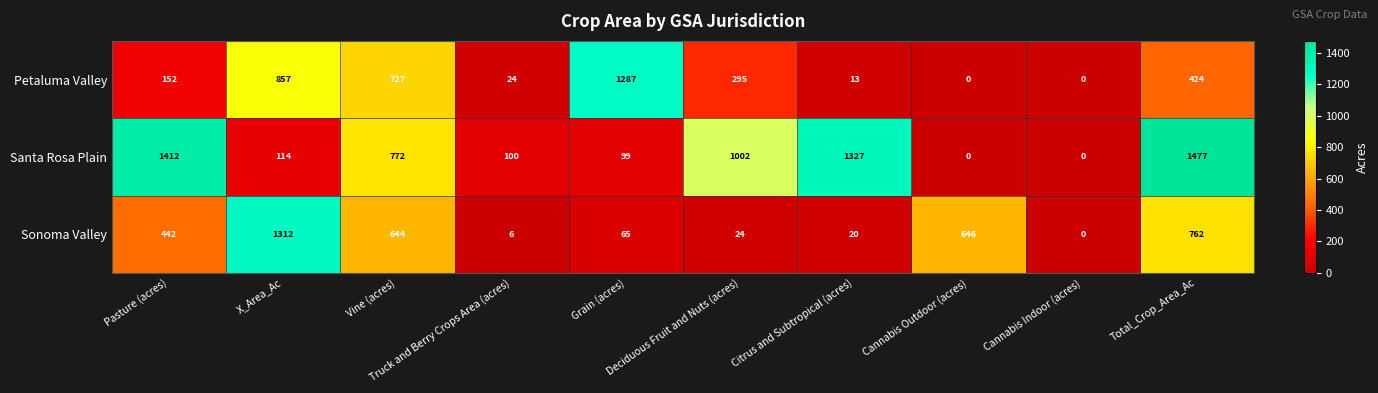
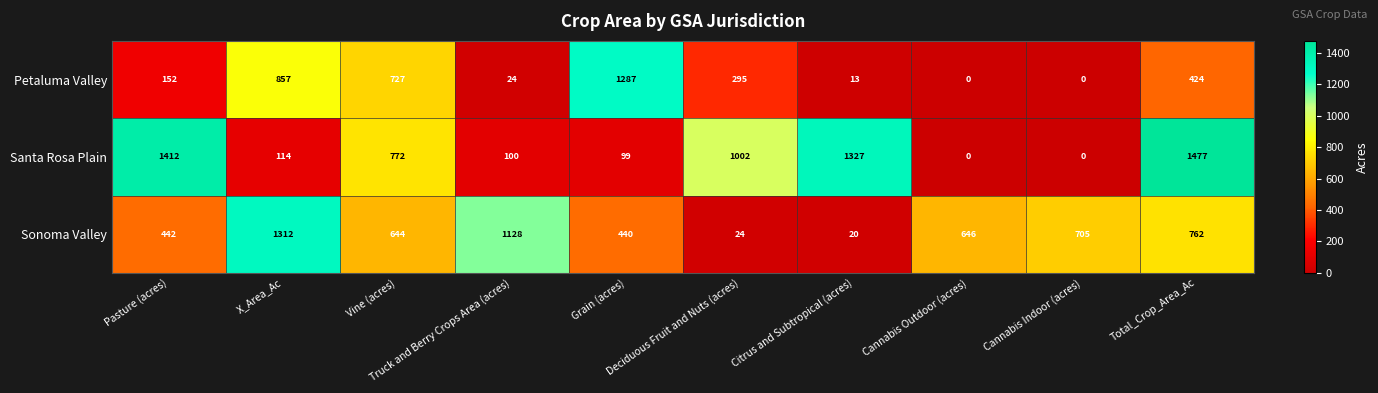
  {
    "Petaluma Valley": {
      "Pasture (acres)": 152,
      "X_Area_Ac": 857,
      "Vine (acres)": 727,
      "Truck and Berry Crops Area (acres)": 24,
      "Grain (acres)": 1287,
      "Deciduous Fruit and Nuts (acres)": 295,
      "Citrus and Subtropical (acres)": 13,
      "Cannabis Outdoor (acres)": 0,
      "Cannabis Indoor (acres)": 0,
      "Total_Crop_Area_Ac": 424
    },
    "Santa Rosa Plain": {
      "Pasture (acres)": 1412,
      "X_Area_Ac": 114,
      "Vine (acres)": 772,
      "Truck and Berry Crops Area (acres)": 100,
      "Grain (acres)": 99,
      "Deciduous Fruit and Nuts (acres)": 1002,
      "Citrus and Subtropical (acres)": 1327,
      "Cannabis Outdoor (acres)": 0,
      "Cannabis Indoor (acres)": 0,
      "Total_Crop_Area_Ac": 1477
    },
    "Sonoma Valley": {
      "Pasture (acres)": 442,
      "X_Area_Ac": 1312,
      "Vine (acres)": 644,
-     "Truck and Berry Crops Area (acres)": 6,
-     "Grain (acres)": 65,
+     "Truck and Berry Crops Area (acres)": 1128,
+     "Grain (acres)": 440,
      "Deciduous Fruit and Nuts (acres)": 24,
      "Citrus and Subtropical (acres)": 20,
      "Cannabis Outdoor (acres)": 646,
-     "Cannabis Indoor (acres)": 0,
+     "Cannabis Indoor (acres)": 705,
      "Total_Crop_Area_Ac": 762
    }
  }
